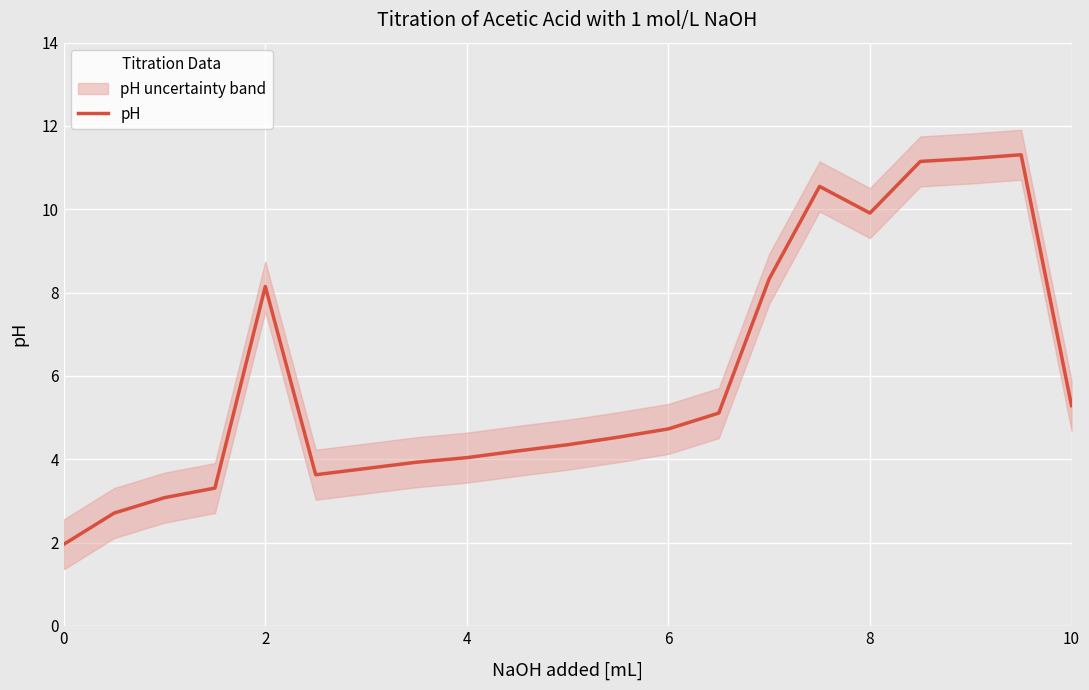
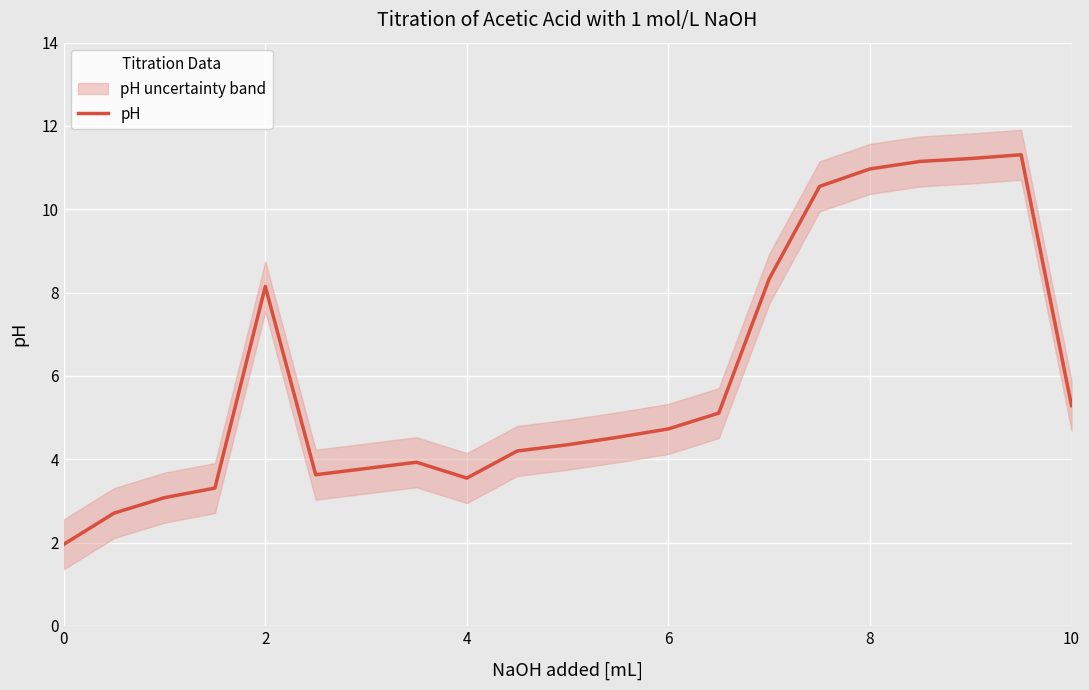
  {
    "pH": {
      "0": 2.0,
      "2": 8.2,
-     "4": 4.0,
+     "4": 3.6,
      "6": 4.7,
-     "8": 9.9,
+     "8": 11.0,
      "10": 5.3
    }
  }
